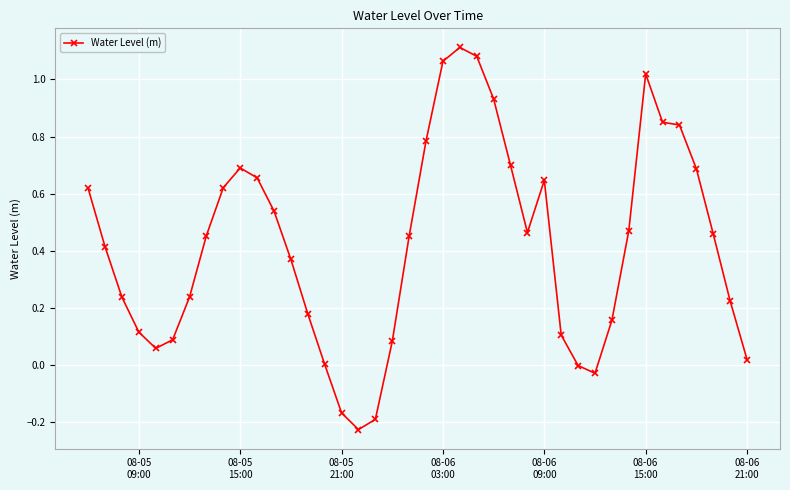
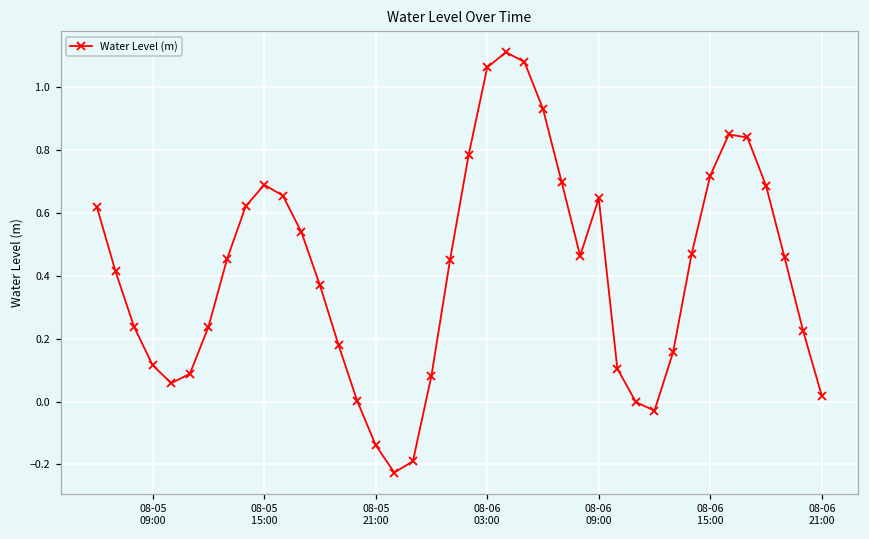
  {
    "08-05 09:00": 0.12,
    "08-05 15:00": 0.69,
-   "08-05 21:00": -0.17,
+   "08-05 21:00": -0.14,
    "08-06 03:00": 1.06,
    "08-06 09:00": 0.65,
-   "08-06 15:00": 1.02,
+   "08-06 15:00": 0.72,
    "08-06 21:00": 0.02
  }
